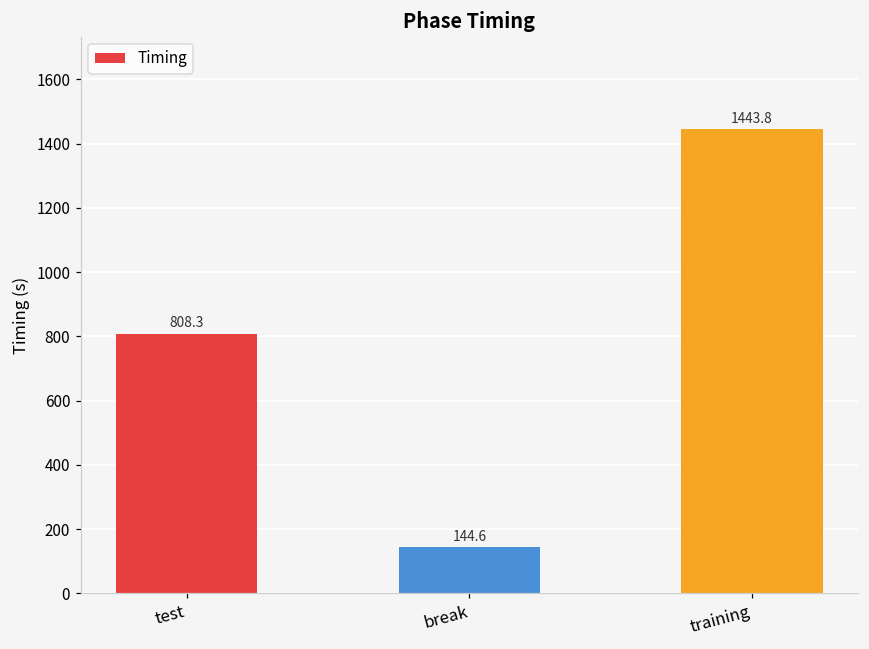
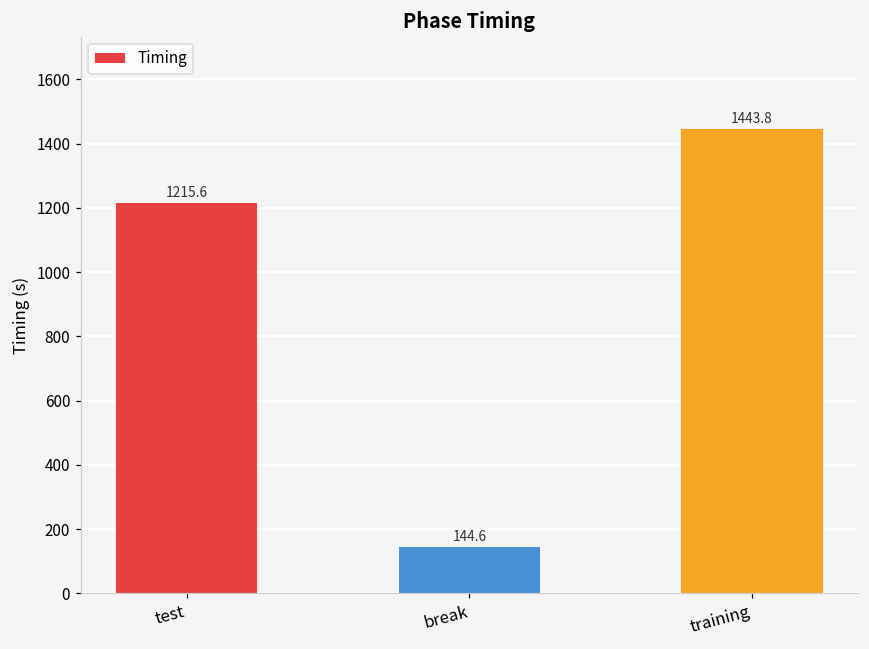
  {
-   "test": 808.3,
+   "test": 1215.6,
    "break": 144.6,
    "training": 1443.8
  }
